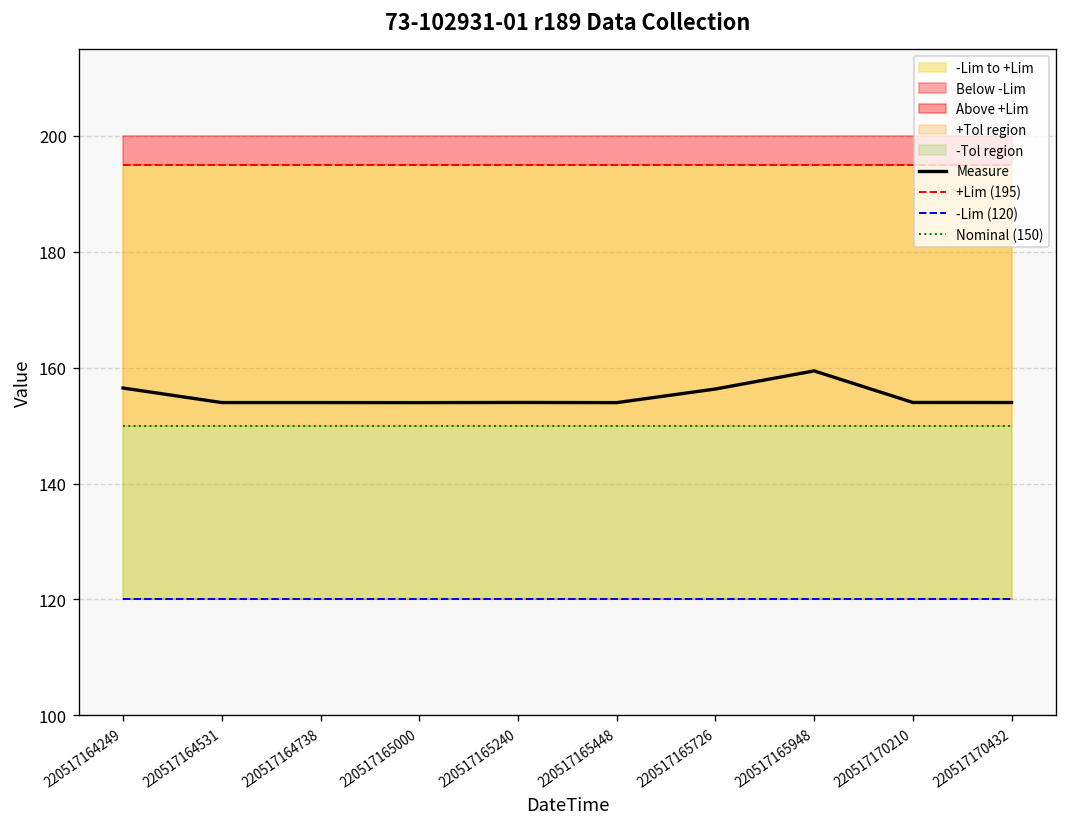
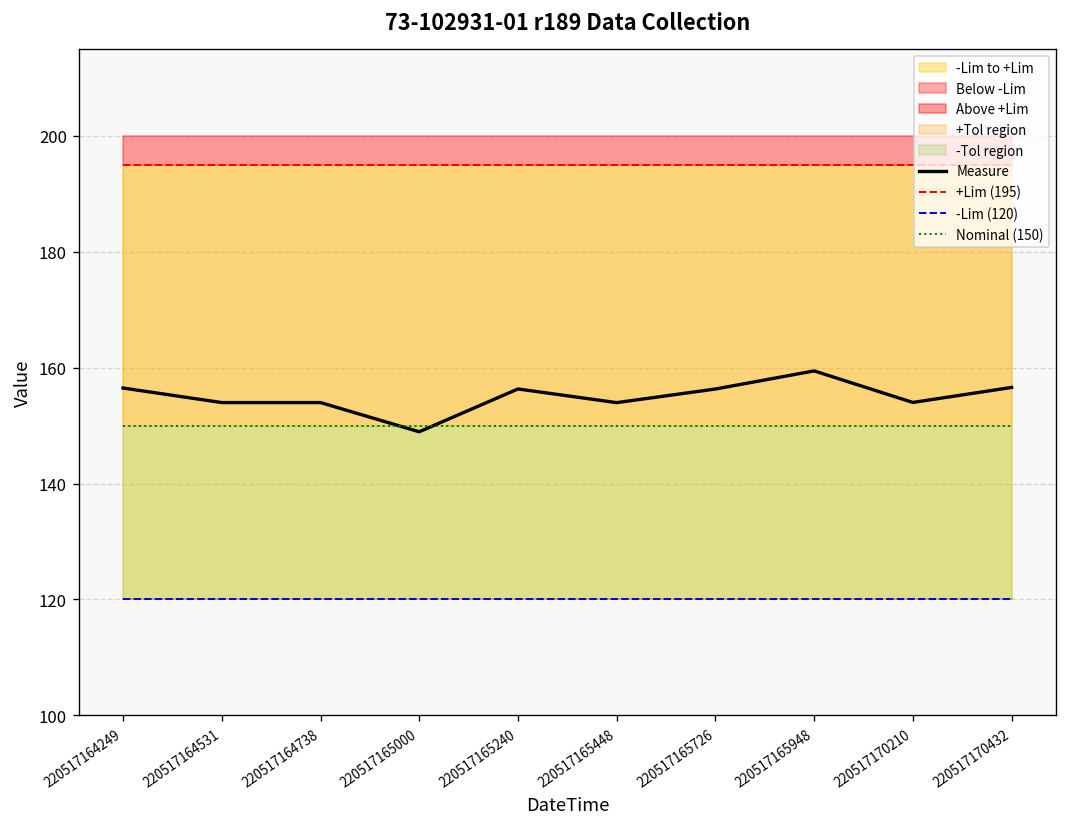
  {
    "Measure": {
      "220517164249": 156,
      "220517164531": 154,
      "220517164738": 154,
-     "220517165000": 154,
-     "220517165240": 154,
+     "220517165000": 149,
+     "220517165240": 156,
      "220517165448": 154,
      "220517165726": 156,
      "220517165948": 159,
      "220517170210": 154,
-     "220517170432": 154
+     "220517170432": 157
    }
  }
